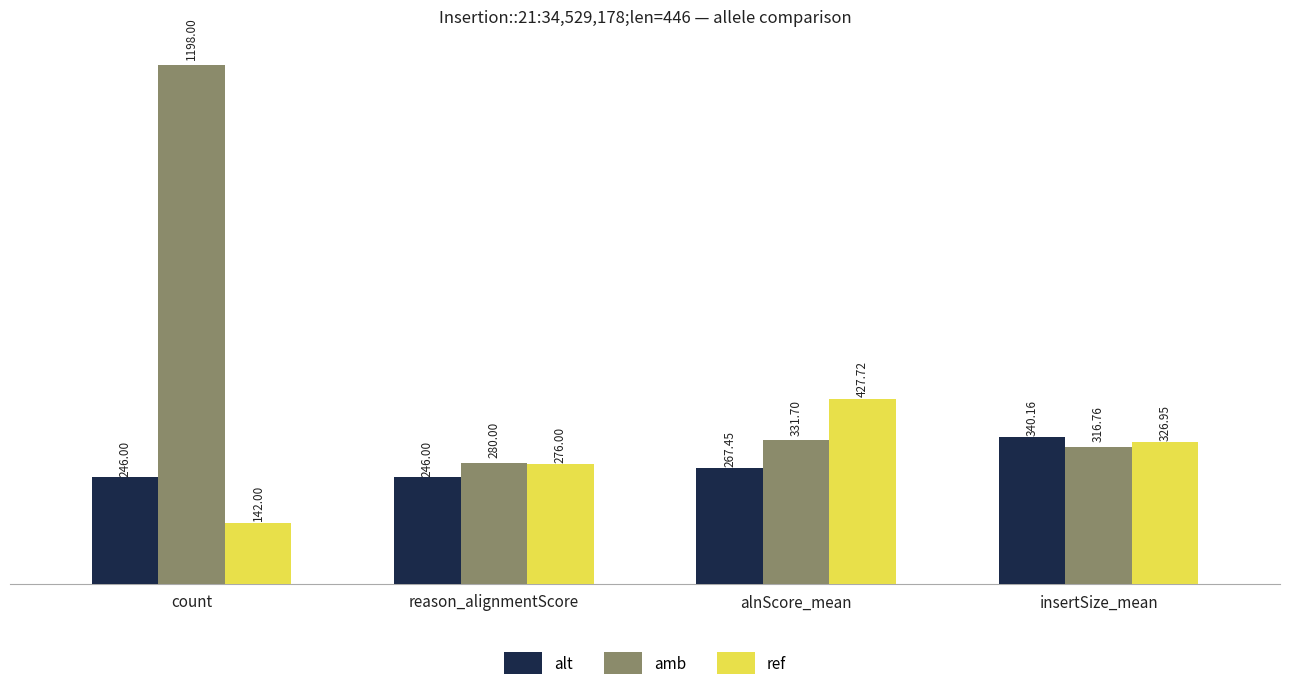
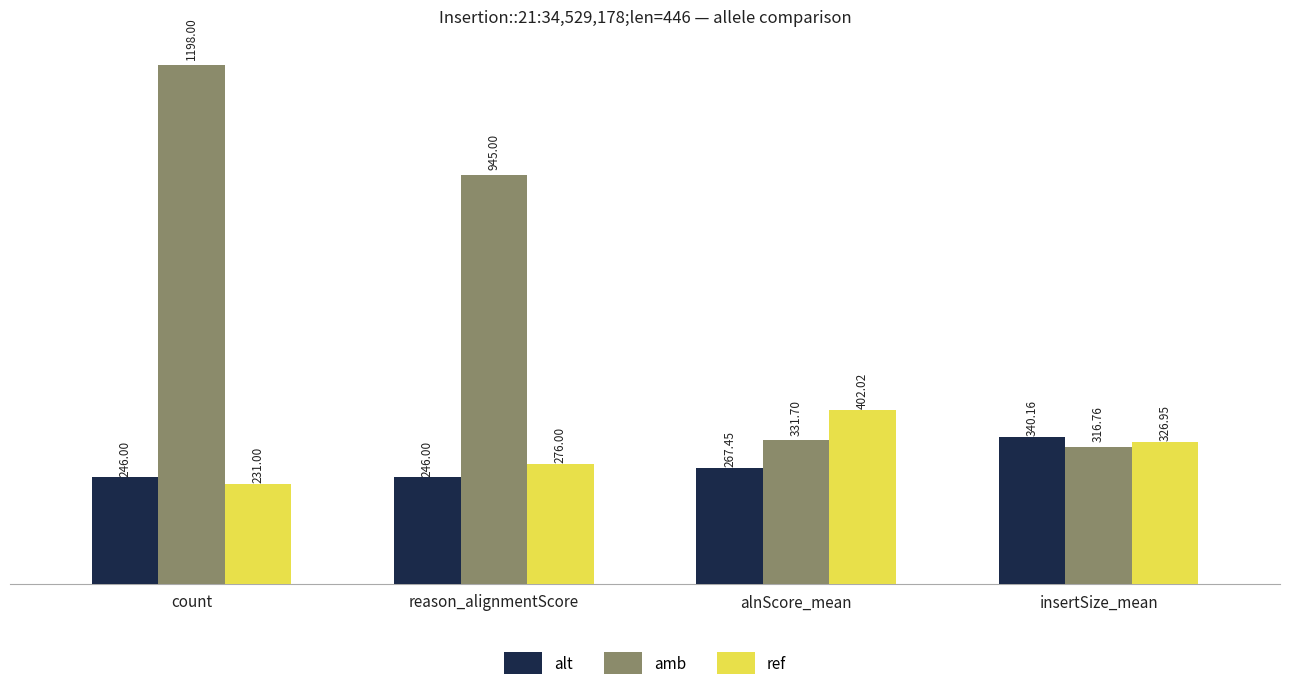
  {
    "alt": {
      "count": 246.00,
      "reason_alignmentScore": 246.00,
      "alnScore_mean": 267.45,
      "insertSize_mean": 340.16
    },
    "amb": {
      "count": 1198.00,
-     "reason_alignmentScore": 280.00,
+     "reason_alignmentScore": 945.00,
      "alnScore_mean": 331.70,
      "insertSize_mean": 316.76
    },
    "ref": {
-     "count": 142.00,
+     "count": 231.00,
      "reason_alignmentScore": 276.00,
-     "alnScore_mean": 427.72,
+     "alnScore_mean": 402.02,
      "insertSize_mean": 326.95
    }
  }
